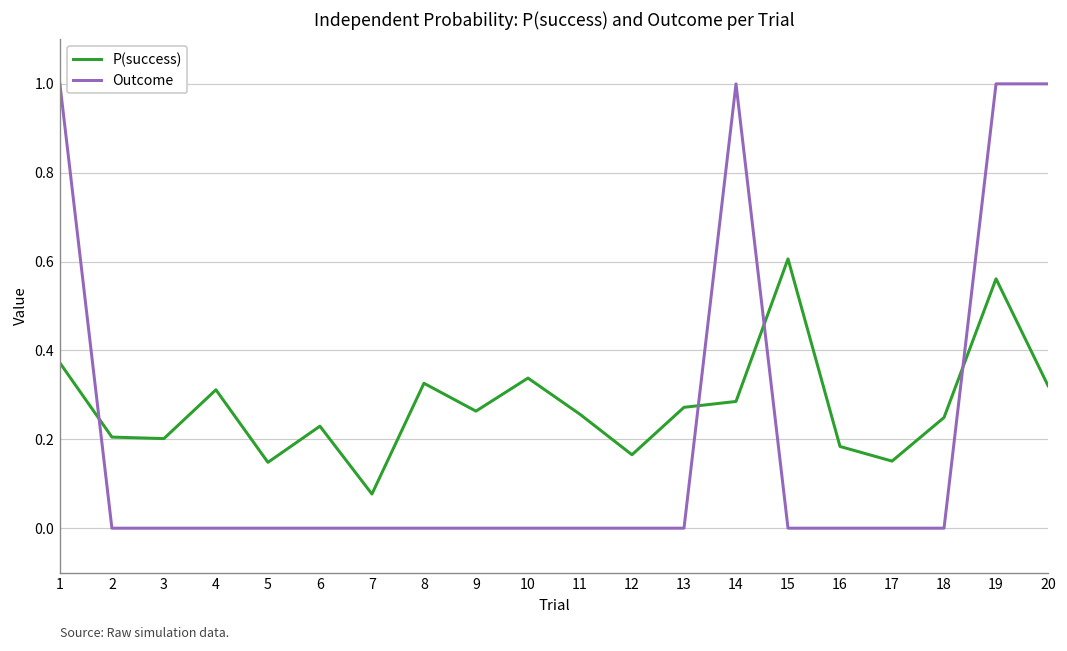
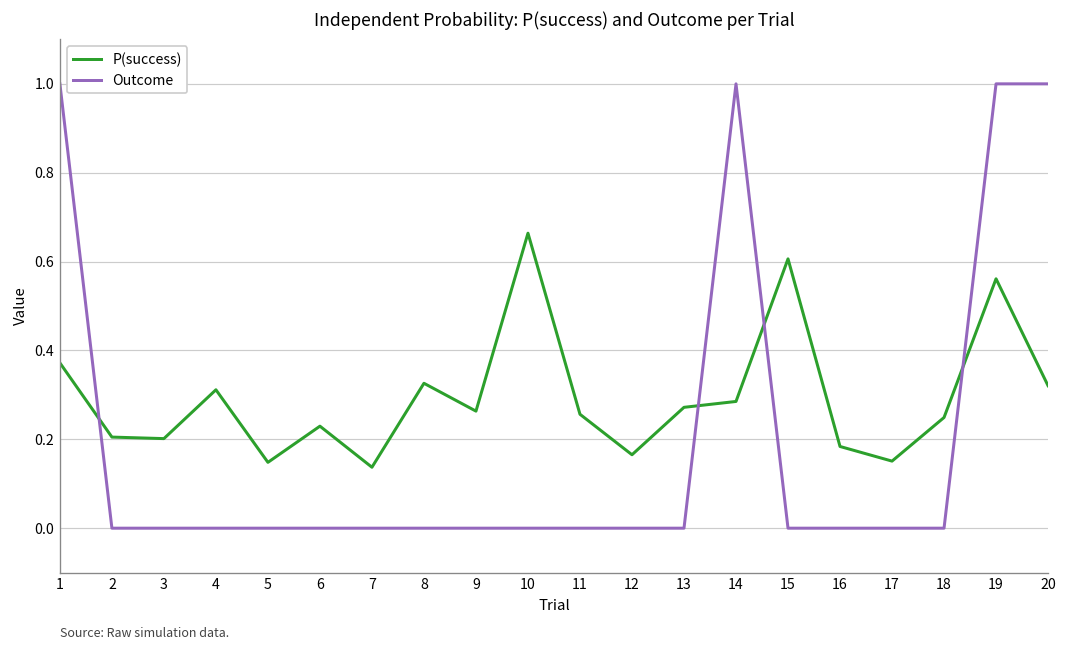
  {
    "P(success)": {
      "1": 0.37,
      "2": 0.21,
      "3": 0.20,
      "4": 0.31,
      "5": 0.15,
      "6": 0.23,
-     "7": 0.08,
+     "7": 0.14,
      "8": 0.33,
      "9": 0.26,
-     "10": 0.34,
+     "10": 0.66,
      "11": 0.26,
      "12": 0.17,
      "13": 0.27,
      "14": 0.29,
      "15": 0.61,
      "16": 0.18,
      "17": 0.15,
      "18": 0.25,
      "19": 0.56,
      "20": 0.32
    },
    "Outcome": {
      "1": 1.00,
      "2": 0.00,
      "3": 0.00,
      "4": 0.00,
      "5": 0.00,
      "6": 0.00,
      "7": 0.00,
      "8": 0.00,
      "9": 0.00,
      "10": 0.00,
      "11": 0.00,
      "12": 0.00,
      "13": 0.00,
      "14": 1.00,
      "15": 0.00,
      "16": 0.00,
      "17": 0.00,
      "18": 0.00,
      "19": 1.00,
      "20": 1.00
    }
  }
